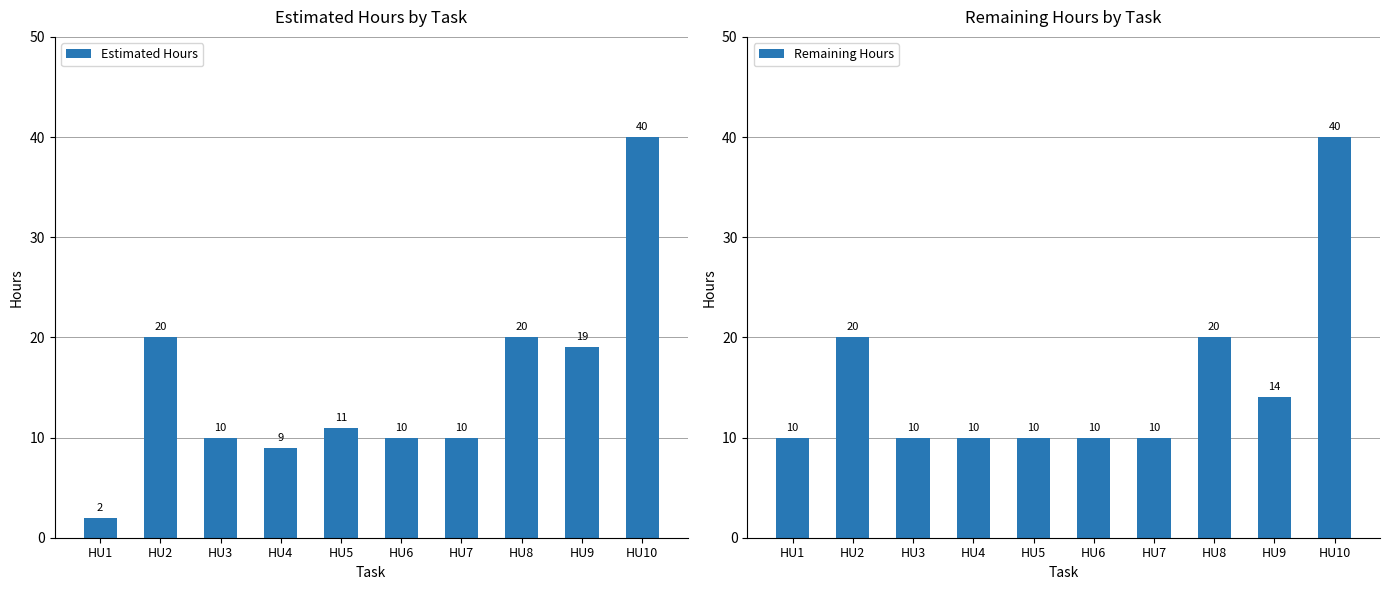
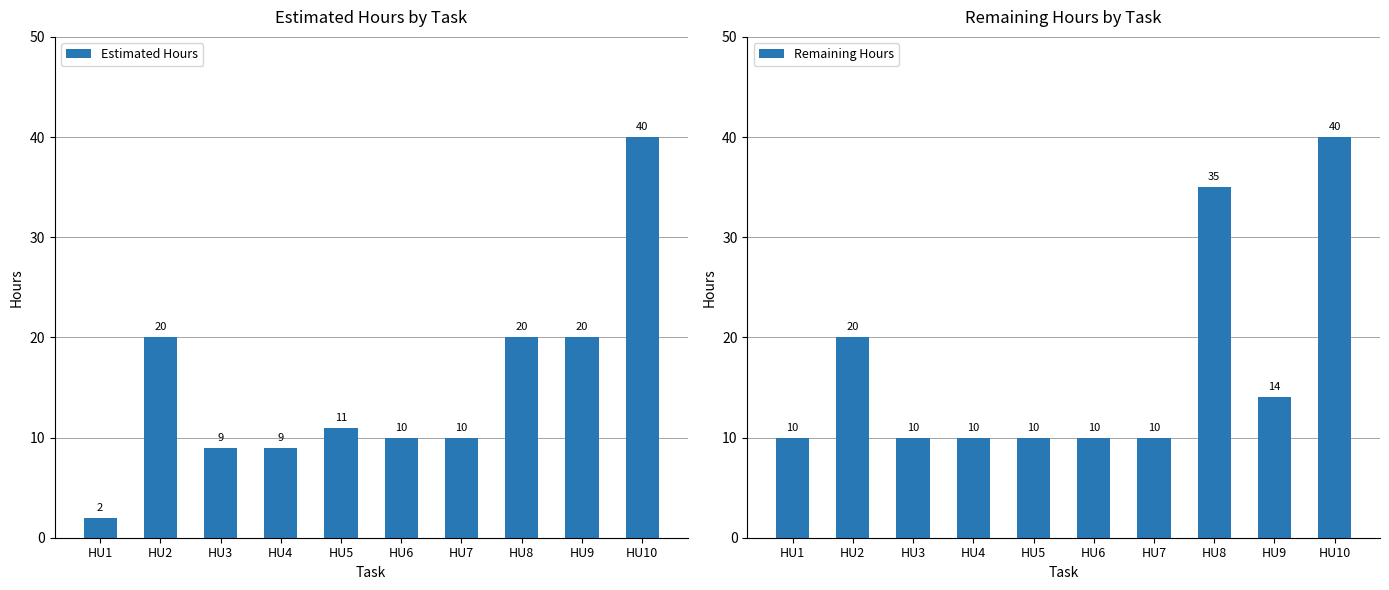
  {
    "Estimated Hours by Task": {
      "HU1": 2,
      "HU2": 20,
-     "HU3": 10,
+     "HU3": 9,
      "HU4": 9,
      "HU5": 11,
      "HU6": 10,
      "HU7": 10,
      "HU8": 20,
-     "HU9": 19,
+     "HU9": 20,
      "HU10": 40
    },
    "Remaining Hours by Task": {
      "HU1": 10,
      "HU2": 20,
      "HU3": 10,
      "HU4": 10,
      "HU5": 10,
      "HU6": 10,
      "HU7": 10,
-     "HU8": 20,
+     "HU8": 35,
      "HU9": 14,
      "HU10": 40
    }
  }
